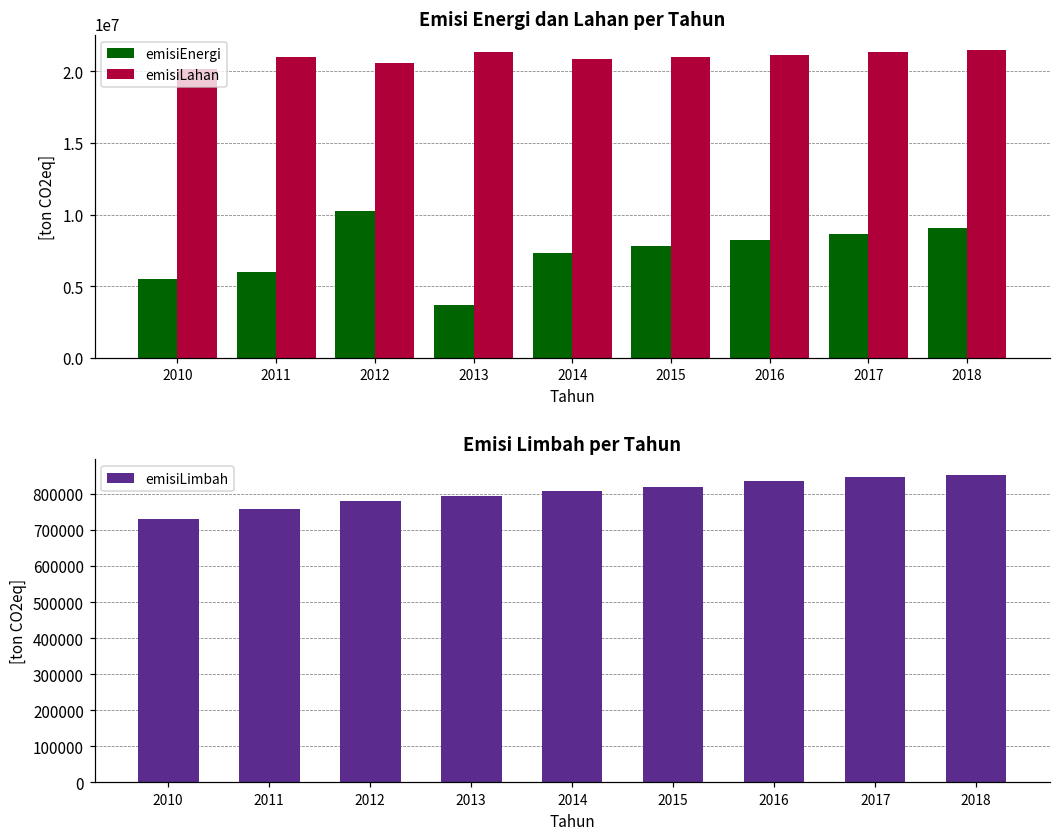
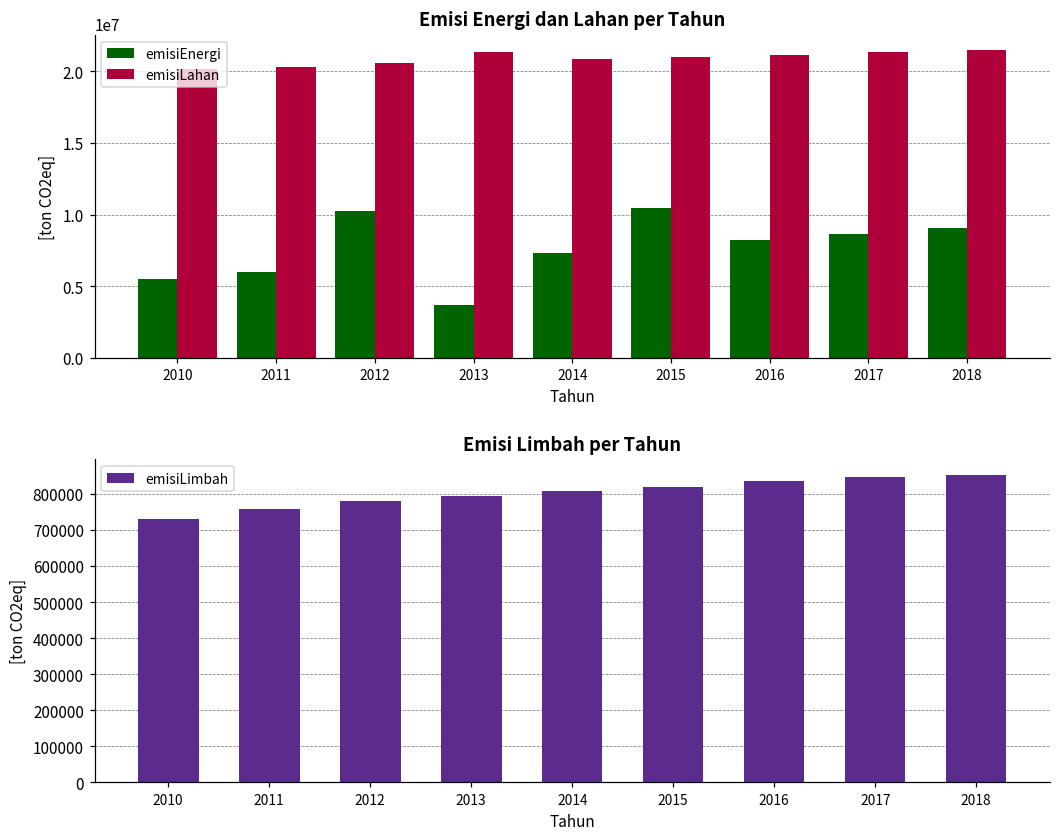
  {
    "Emisi Energi dan Lahan per Tahun": {
      "emisiEnergi": {
        "2010": 5500000,
        "2011": 6000000,
        "2012": 10300000,
        "2013": 3700000,
        "2014": 7300000,
-       "2015": 7800000,
+       "2015": 10500000,
        "2016": 8200000,
        "2017": 8700000,
        "2018": 9100000
      },
      "emisiLahan": {
-       "2011": 21000000,
+       "2011": 20300000,
        "2012": 20600000,
        "2013": 21400000,
        "2014": 20900000,
        "2015": 21000000,
        "2016": 21200000,
        "2017": 21300000,
        "2018": 21500000
      }
    },
    "Emisi Limbah per Tahun": {
      "2010": 730000,
      "2011": 760000,
      "2012": 780000,
      "2013": 790000,
      "2014": 810000,
      "2015": 820000,
      "2016": 830000,
      "2017": 850000,
      "2018": 850000
    }
  }
